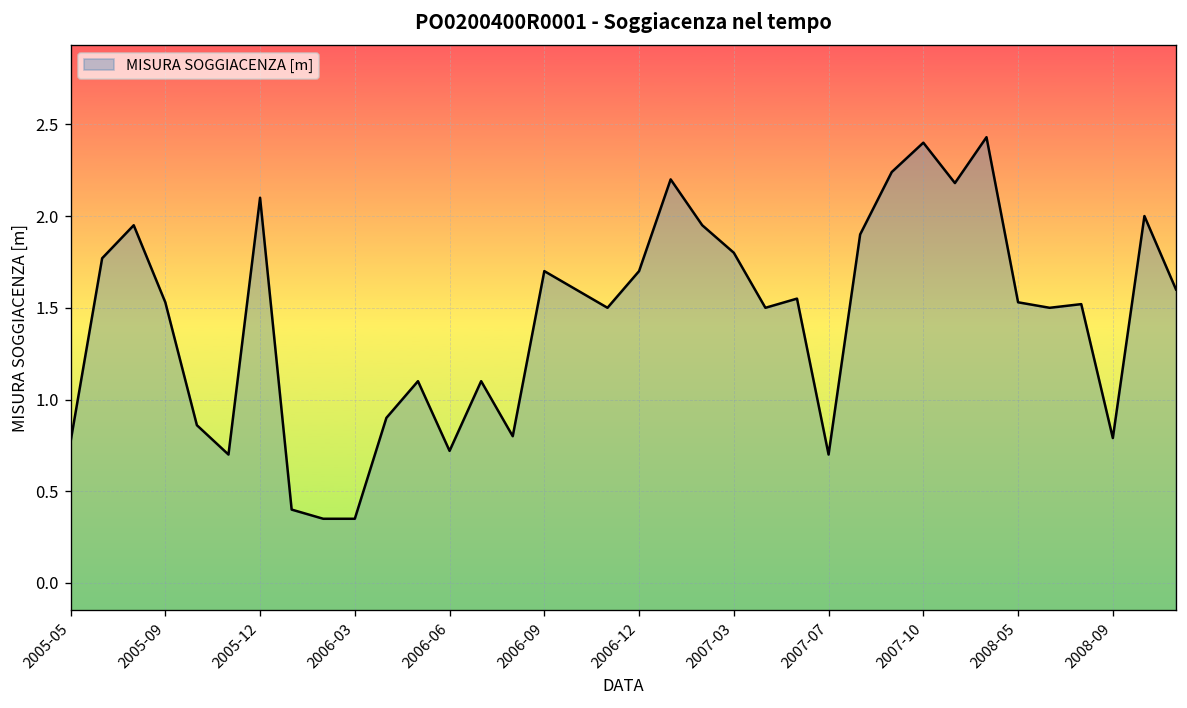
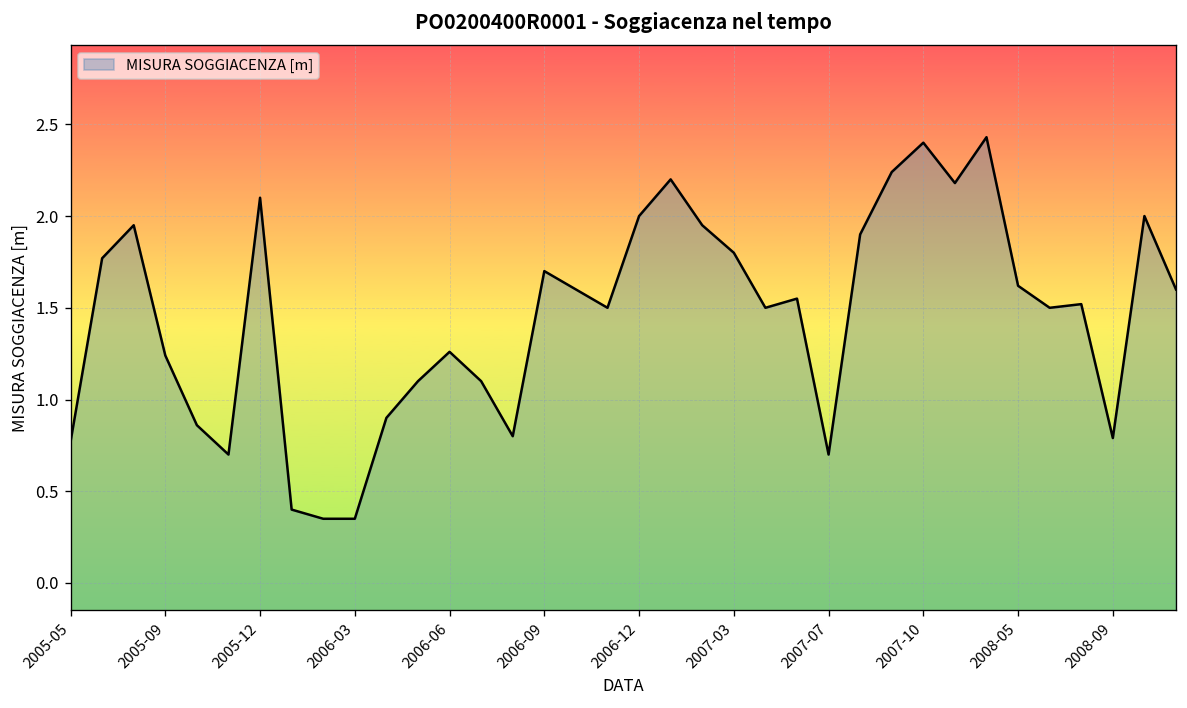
  {
    "2005-05": 0.77,
-   "2005-09": 1.53,
+   "2005-09": 1.24,
    "2005-12": 2.10,
    "2006-03": 0.35,
-   "2006-06": 0.72,
+   "2006-06": 1.26,
    "2006-09": 1.70,
-   "2006-12": 1.7,
+   "2006-12": 2.0,
    "2007-03": 1.80,
    "2007-07": 0.70,
    "2007-10": 2.40,
-   "2008-05": 1.53,
+   "2008-05": 1.62,
    "2008-09": 0.79
  }
